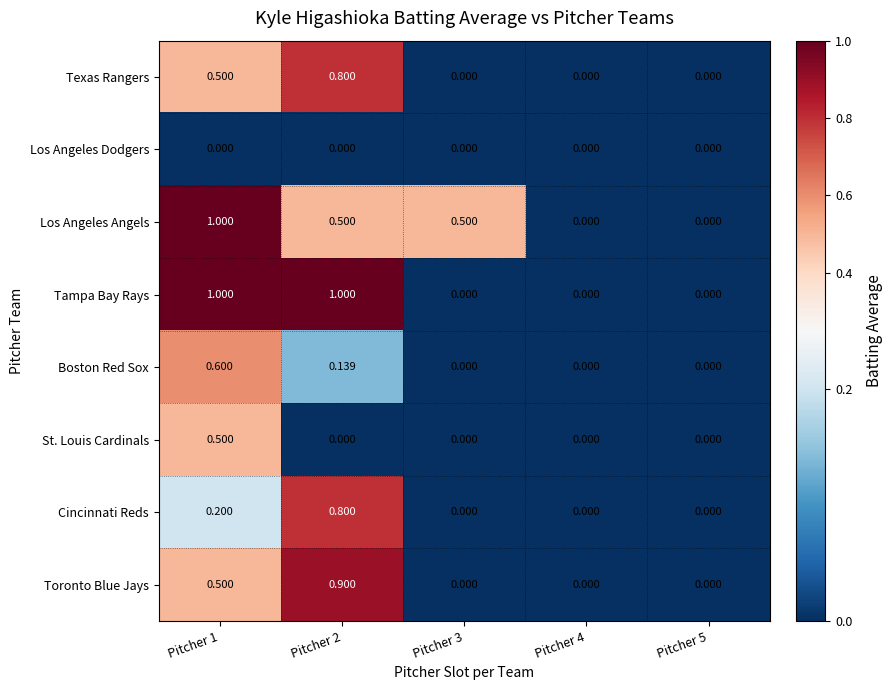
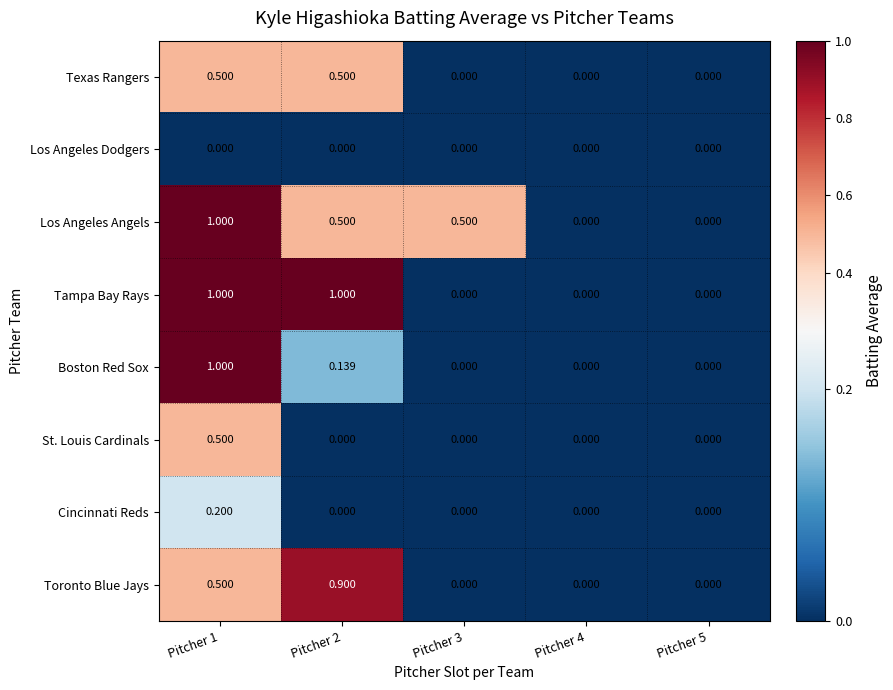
  {
    "Texas Rangers": {
      "Pitcher 1": 0.500,
-     "Pitcher 2": 0.800,
+     "Pitcher 2": 0.500,
      "Pitcher 3": 0.000,
      "Pitcher 4": 0.000,
      "Pitcher 5": 0.000
    },
    "Los Angeles Dodgers": {
      "Pitcher 1": 0.000,
      "Pitcher 2": 0.000,
      "Pitcher 3": 0.000,
      "Pitcher 4": 0.000,
      "Pitcher 5": 0.000
    },
    "Los Angeles Angels": {
      "Pitcher 1": 1.000,
      "Pitcher 2": 0.500,
      "Pitcher 3": 0.500,
      "Pitcher 4": 0.000,
      "Pitcher 5": 0.000
    },
    "Tampa Bay Rays": {
      "Pitcher 1": 1.000,
      "Pitcher 2": 1.000,
      "Pitcher 3": 0.000,
      "Pitcher 4": 0.000,
      "Pitcher 5": 0.000
    },
    "Boston Red Sox": {
-     "Pitcher 1": 0.600,
+     "Pitcher 1": 1.000,
      "Pitcher 2": 0.139,
      "Pitcher 3": 0.000,
      "Pitcher 4": 0.000,
      "Pitcher 5": 0.000
    },
    "St. Louis Cardinals": {
      "Pitcher 1": 0.500,
      "Pitcher 2": 0.000,
      "Pitcher 3": 0.000,
      "Pitcher 4": 0.000,
      "Pitcher 5": 0.000
    },
    "Cincinnati Reds": {
      "Pitcher 1": 0.200,
-     "Pitcher 2": 0.800,
+     "Pitcher 2": 0.000,
      "Pitcher 3": 0.000,
      "Pitcher 4": 0.000,
      "Pitcher 5": 0.000
    },
    "Toronto Blue Jays": {
      "Pitcher 1": 0.500,
      "Pitcher 2": 0.900,
      "Pitcher 3": 0.000,
      "Pitcher 4": 0.000,
      "Pitcher 5": 0.000
    }
  }
